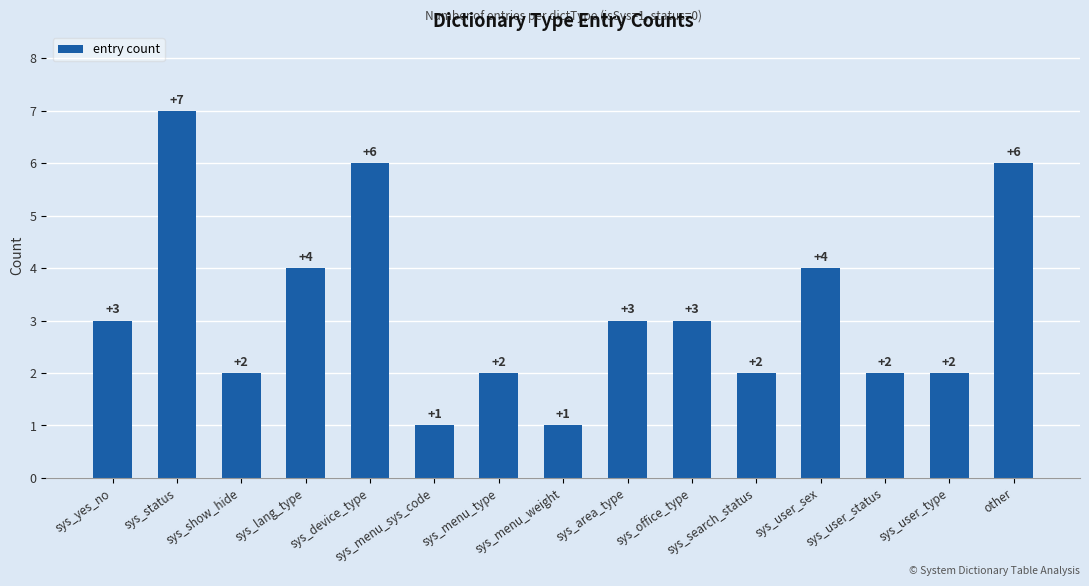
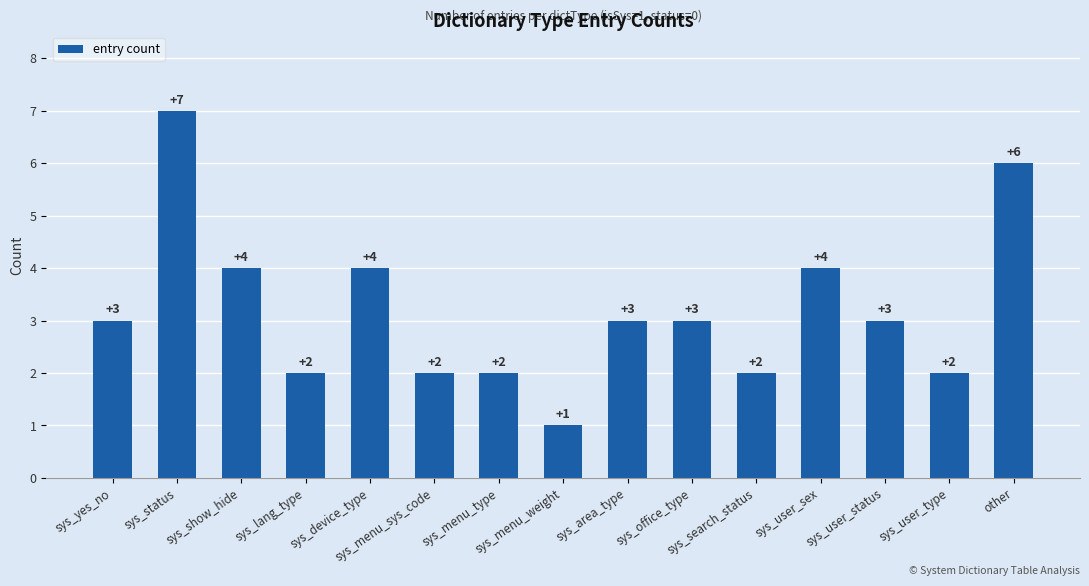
  {
    "sys_yes_no": "+3",
    "sys_status": "+7",
-   "sys_show_hide": "+2",
-   "sys_lang_type": "+4",
-   "sys_device_type": "+6",
-   "sys_menu_sys_code": "+1",
+   "sys_show_hide": "+4",
+   "sys_lang_type": "+2",
+   "sys_device_type": "+4",
+   "sys_menu_sys_code": "+2",
    "sys_menu_type": "+2",
    "sys_menu_weight": "+1",
    "sys_area_type": "+3",
    "sys_office_type": "+3",
    "sys_search_status": "+2",
    "sys_user_sex": "+4",
-   "sys_user_status": "+2",
+   "sys_user_status": "+3",
    "sys_user_type": "+2",
    "other": "+6"
  }
